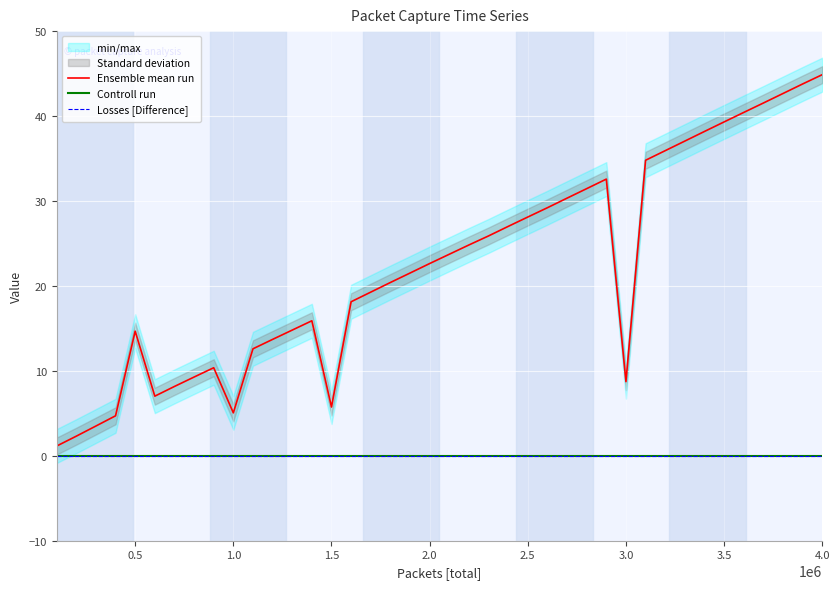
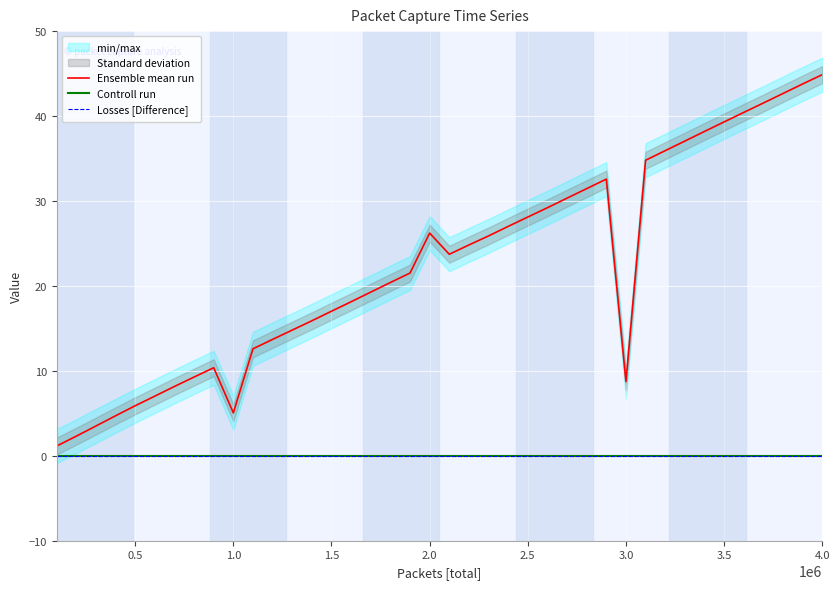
  {
    "Ensemble mean run": {
-     "0.5": 15,
+     "0.5": 6,
      "1.0": 5,
-     "1.5": 6,
-     "2.0": 23,
+     "1.5": 17,
+     "2.0": 26,
      "2.5": 28,
      "3.0": 9,
      "3.5": 39,
      "4.0": 45
    },
    "Losses [Difference]": {
      "0.5": 0,
      "1.0": 0,
      "1.5": 0,
      "2.0": 0,
      "2.5": 0,
      "3.0": 0,
      "3.5": 0,
      "4.0": 0
    }
  }
